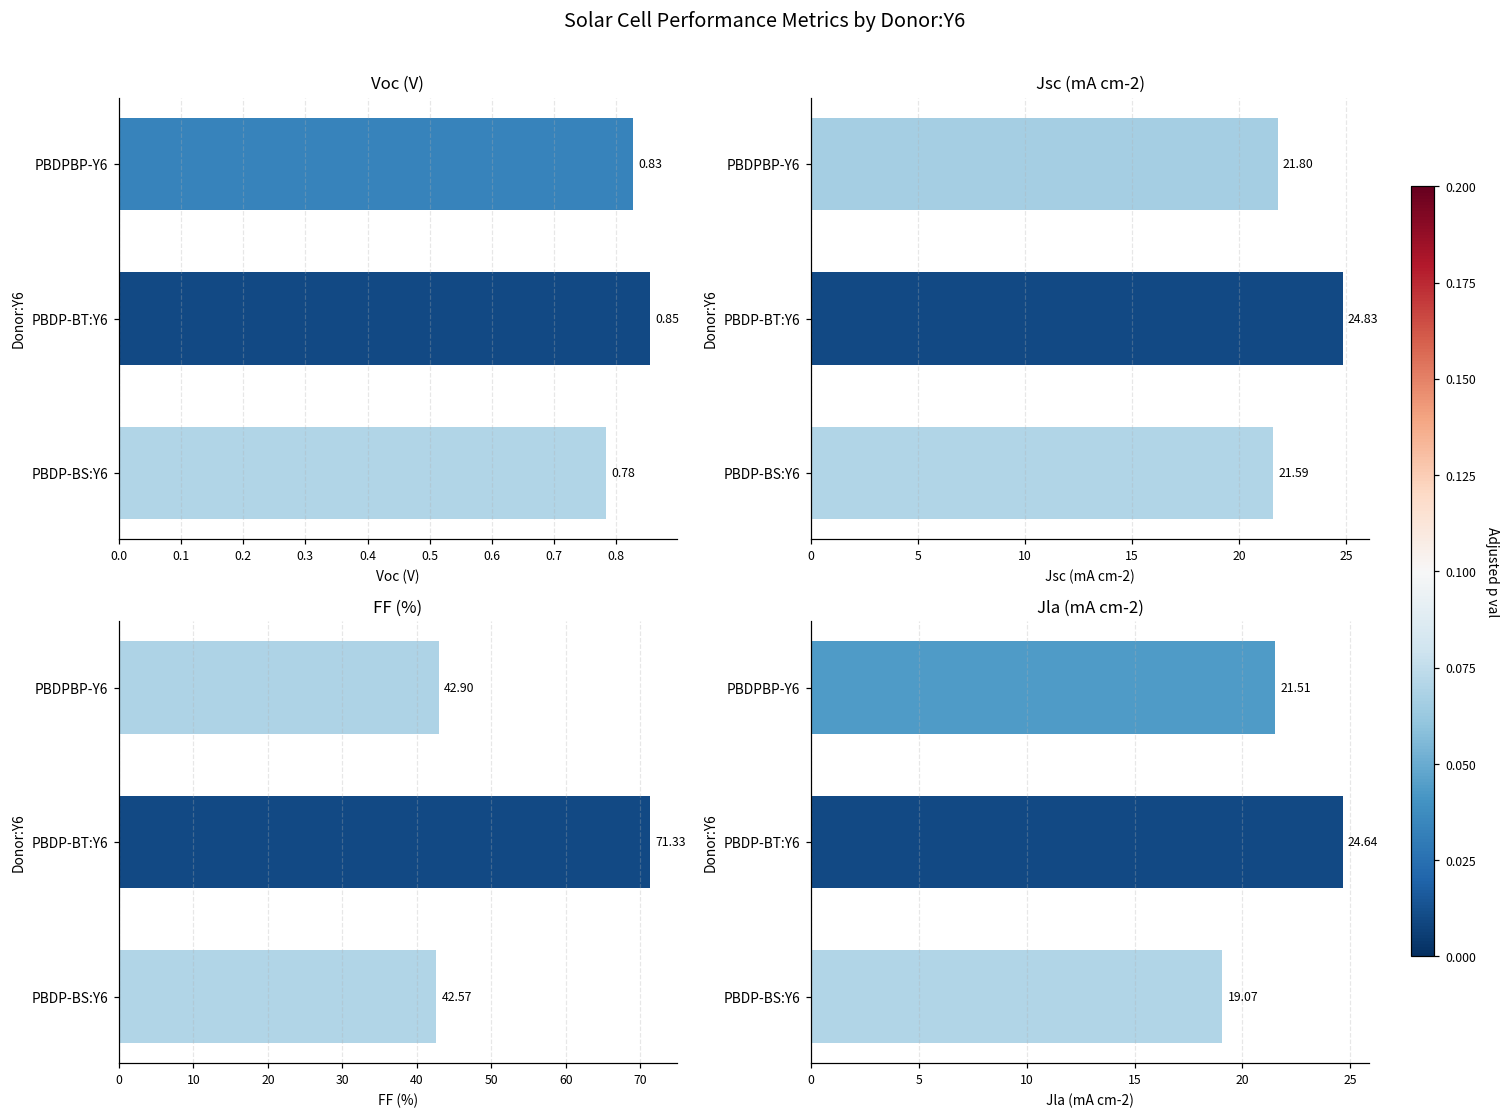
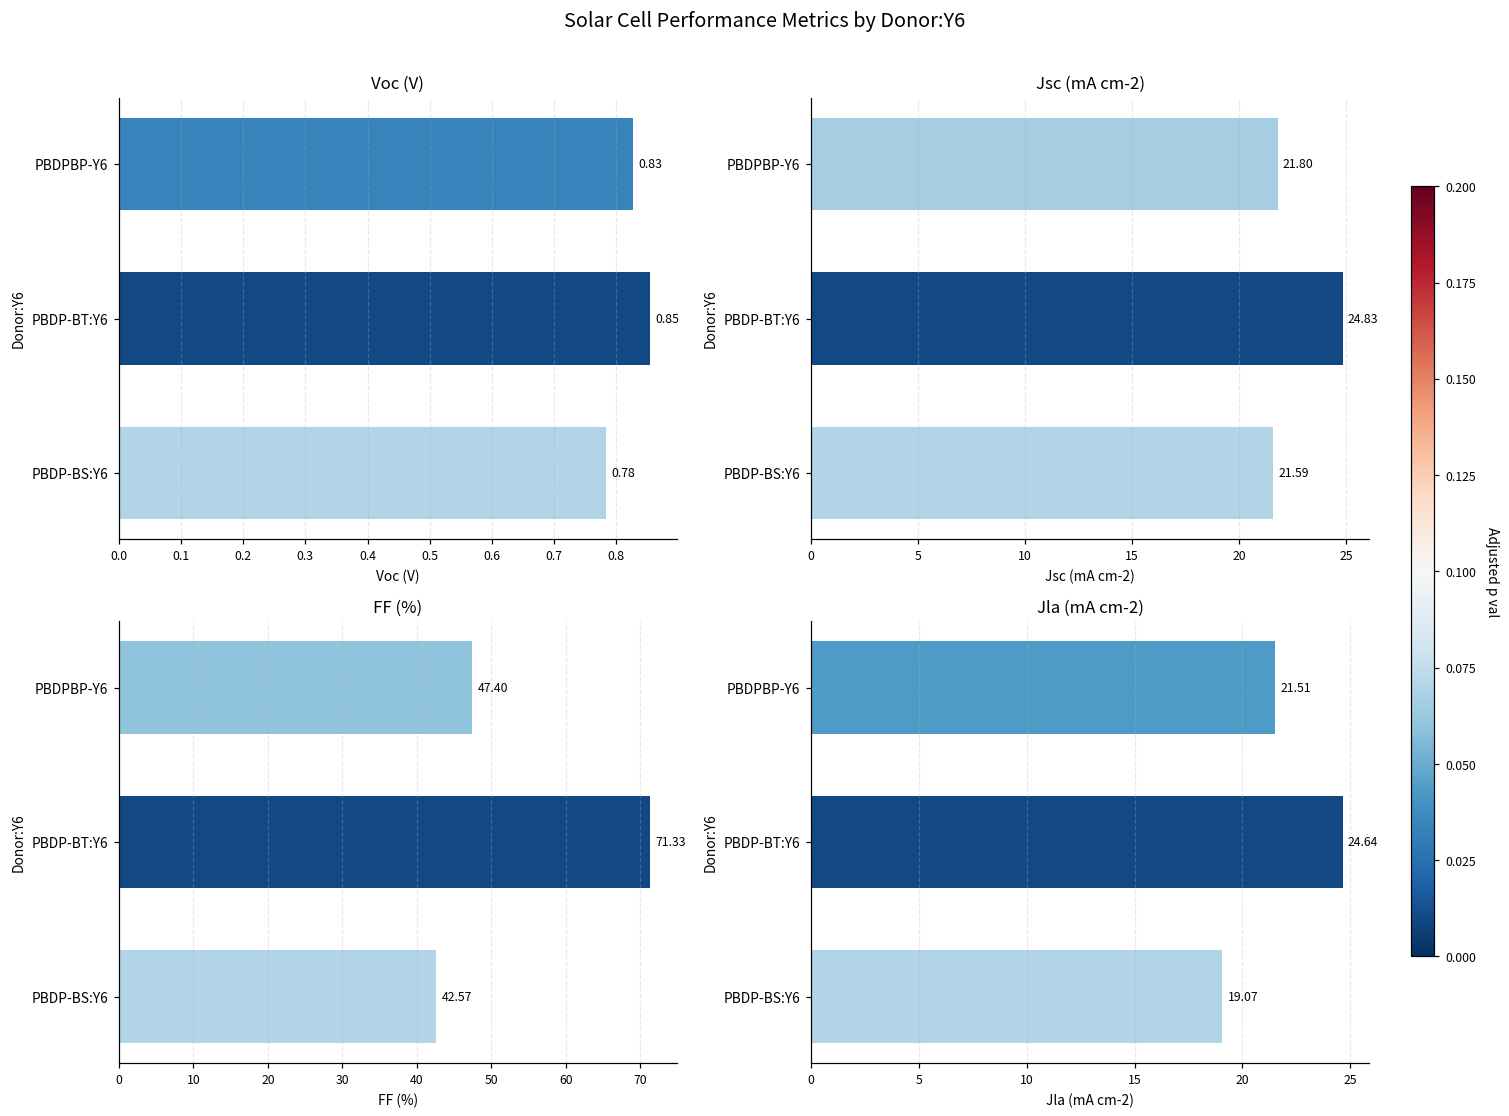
  {
    "Voc (V)": {
      "PBDPBP-Y6": 0.83,
      "PBDP-BT:Y6": 0.85,
      "PBDP-BS:Y6": 0.78
    },
    "Jsc (mA cm-2)": {
      "PBDPBP-Y6": 21.80,
      "PBDP-BT:Y6": 24.83,
      "PBDP-BS:Y6": 21.59
    },
    "FF (%)": {
-     "PBDPBP-Y6": 42.90,
+     "PBDPBP-Y6": 47.40,
      "PBDP-BT:Y6": 71.33,
      "PBDP-BS:Y6": 42.57
    },
    "Jla (mA cm-2)": {
      "PBDPBP-Y6": 21.51,
      "PBDP-BT:Y6": 24.64,
      "PBDP-BS:Y6": 19.07
    }
  }
